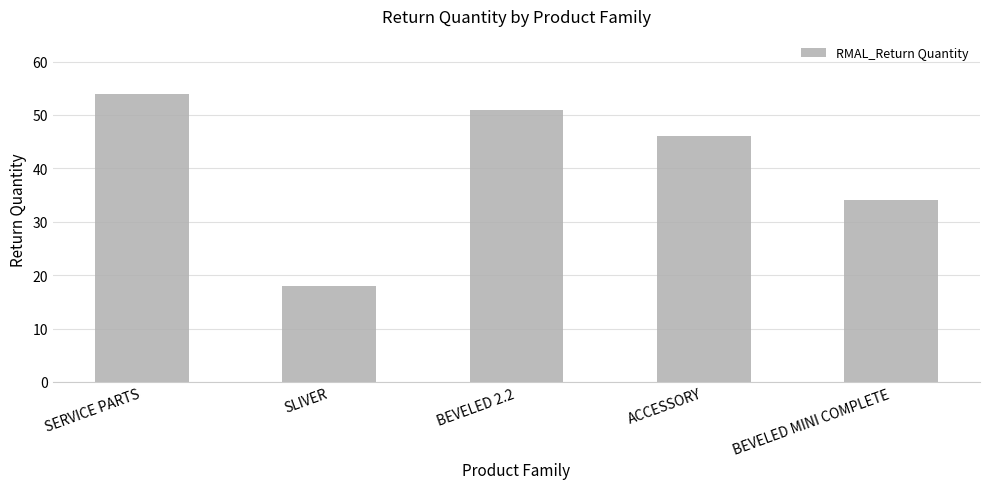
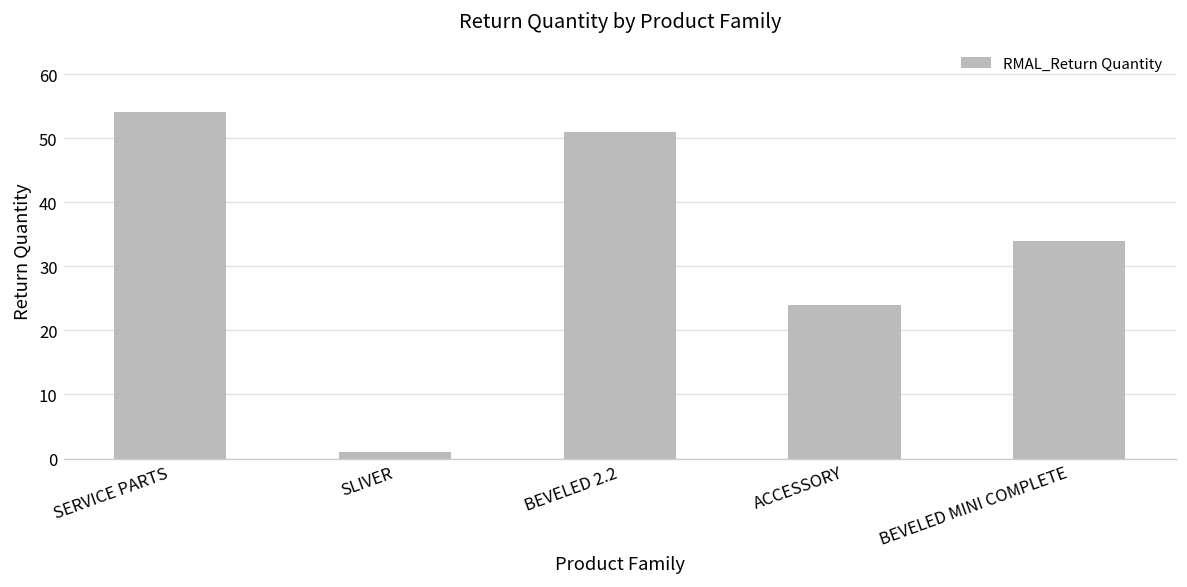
  {
    "SERVICE PARTS": 54,
-   "SLIVER": 18,
+   "SLIVER": 1,
    "BEVELED 2.2": 51,
-   "ACCESSORY": 46,
+   "ACCESSORY": 24,
    "BEVELED MINI COMPLETE": 34
  }
